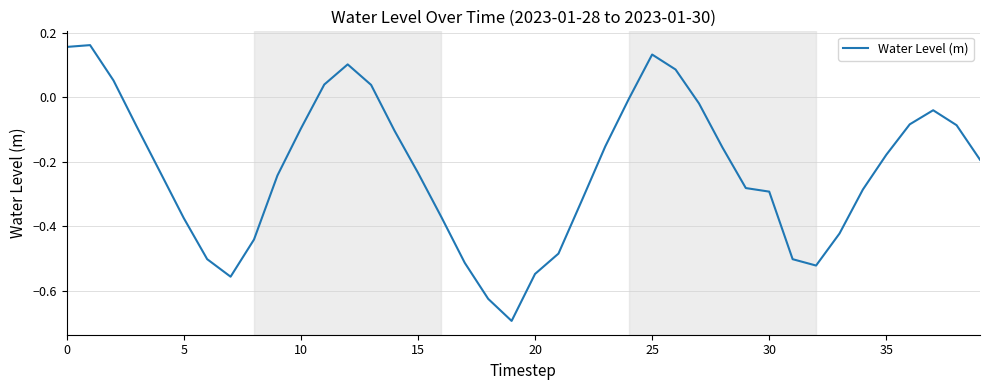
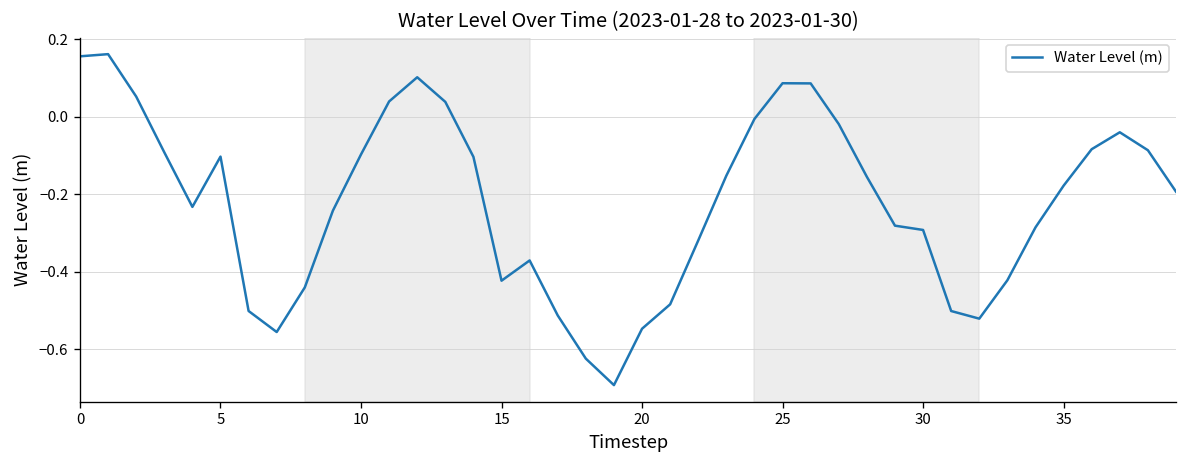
  {
    "0": 0.16,
-   "5": -0.37,
+   "5": -0.10,
    "10": -0.10,
-   "15": -0.23,
+   "15": -0.42,
    "20": -0.55,
-   "25": 0.13,
+   "25": 0.09,
    "30": -0.29,
    "35": -0.18
  }
